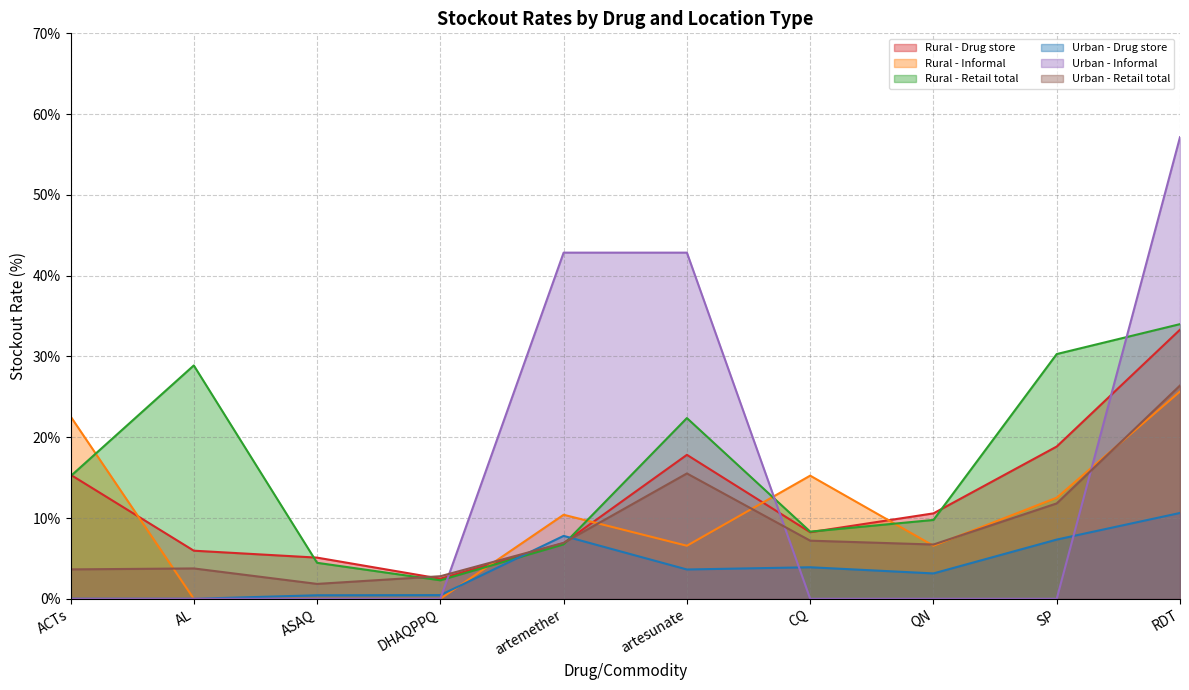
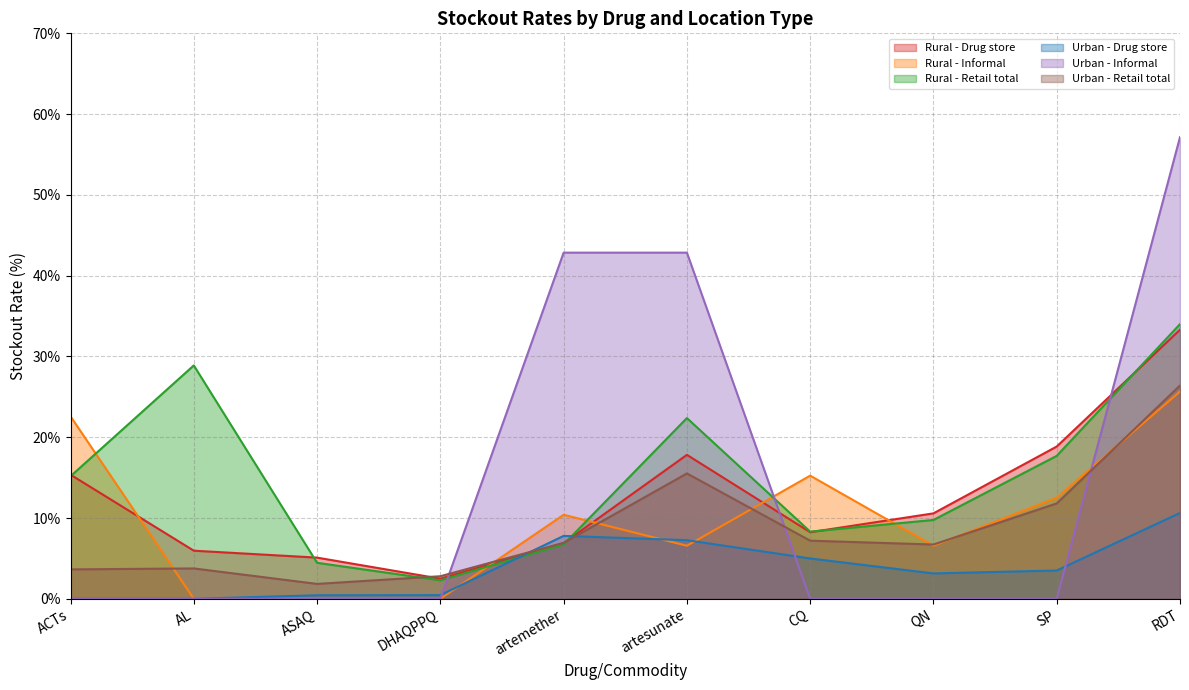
  {
    "Rural - Retail total": {
      "AL": "29%",
      "ASAQ": "4%",
      "artesunate": "22%",
      "QN": "10%",
-     "SP": "30%",
+     "SP": "18%",
      "RDT": "34%"
    },
    "Urban - Drug store": {
      "ASAQ": "0%",
      "DHAQPPQ": "0%",
      "artemether": "8%",
-     "artesunate": "4%",
-     "CQ": "4%",
+     "artesunate": "7%",
+     "CQ": "5%",
      "QN": "3%",
-     "SP": "7%",
+     "SP": "4%",
      "RDT": "11%"
    },
    "Urban - Informal": {
      "artemether": "43%",
      "artesunate": "43%",
      "CQ": "0%",
      "QN": "0%",
      "SP": "0%",
      "RDT": "57%"
    }
  }
